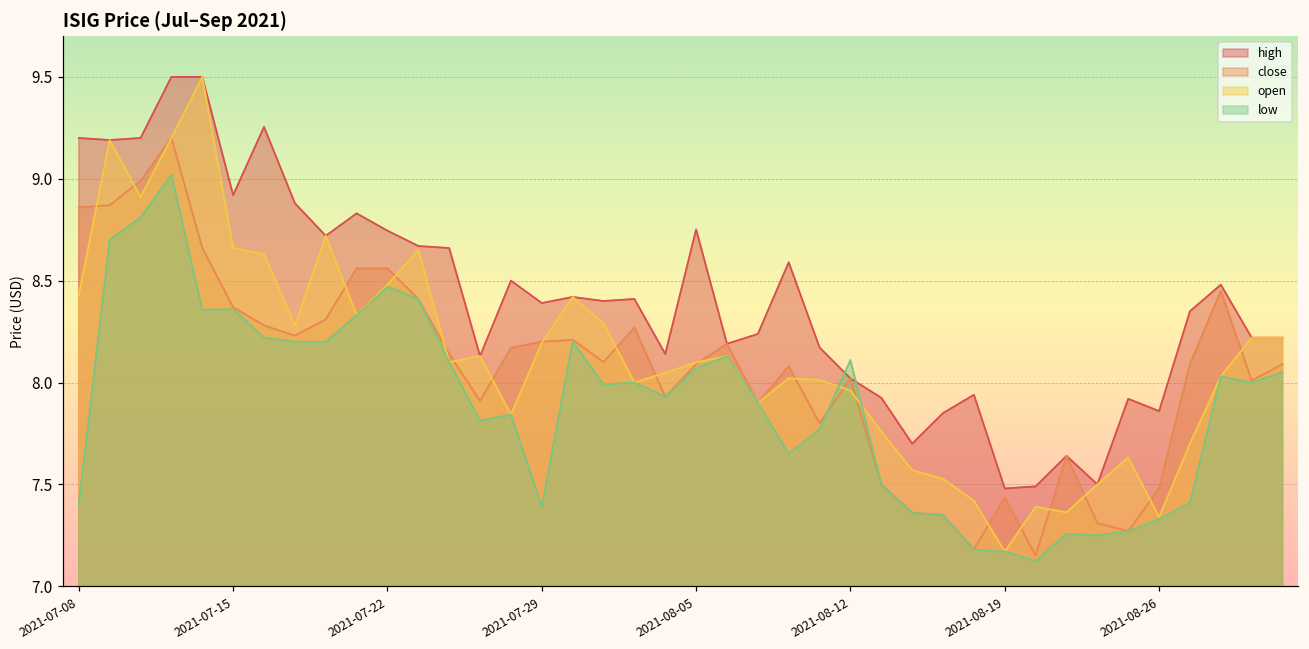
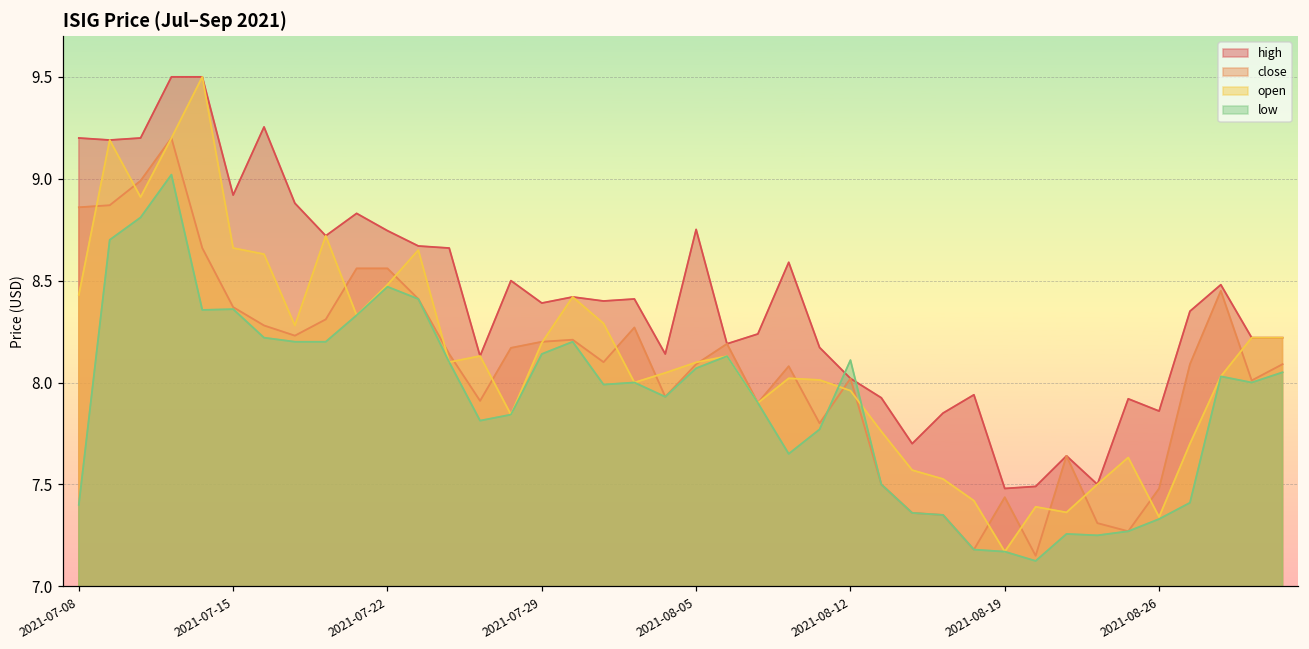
  {
    "low": {
      "2021-07-08": 7.40,
-     "2021-07-29": 7.39,
+     "2021-07-29": 8.14,
      "2021-08-05": 8.07,
      "2021-08-12": 8.11
    }
  }
